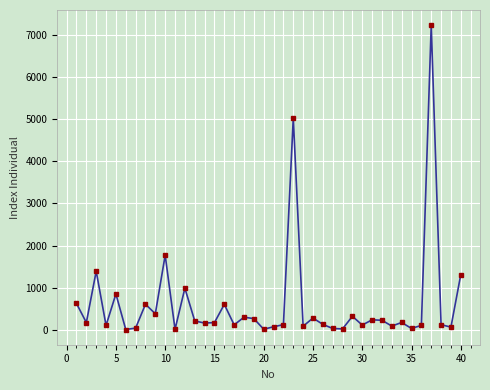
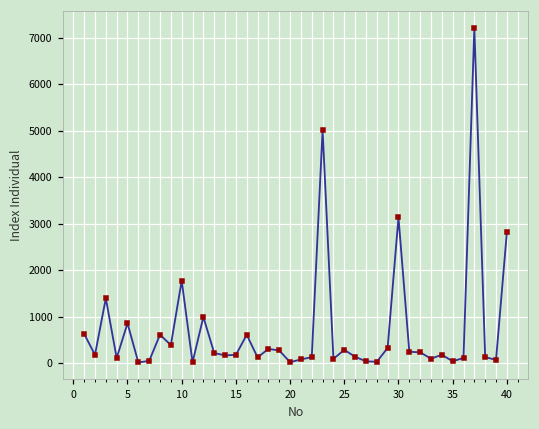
  {
    "5": 900,
    "10": 1800,
    "15": 200,
    "20": 0,
    "25": 300,
-   "30": 100,
+   "30": 3100,
    "35": 0,
-   "40": 1300
+   "40": 2800
  }
